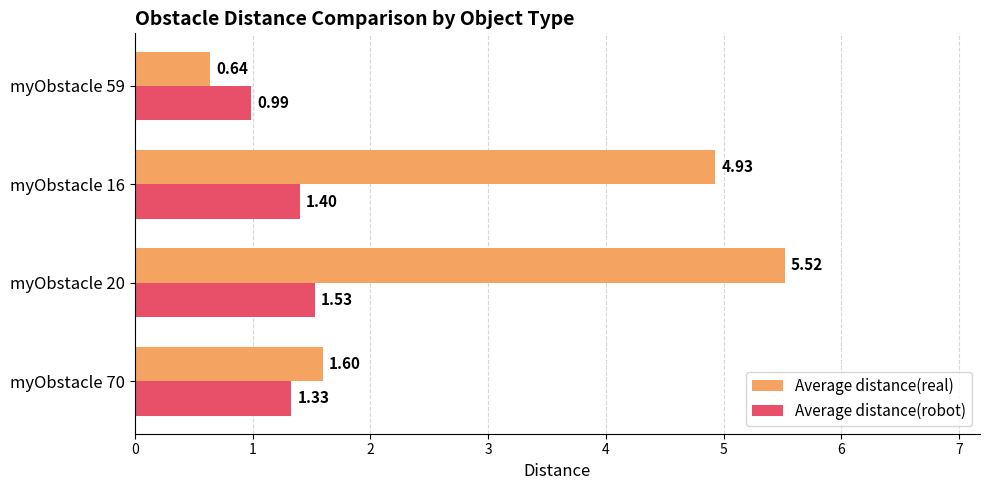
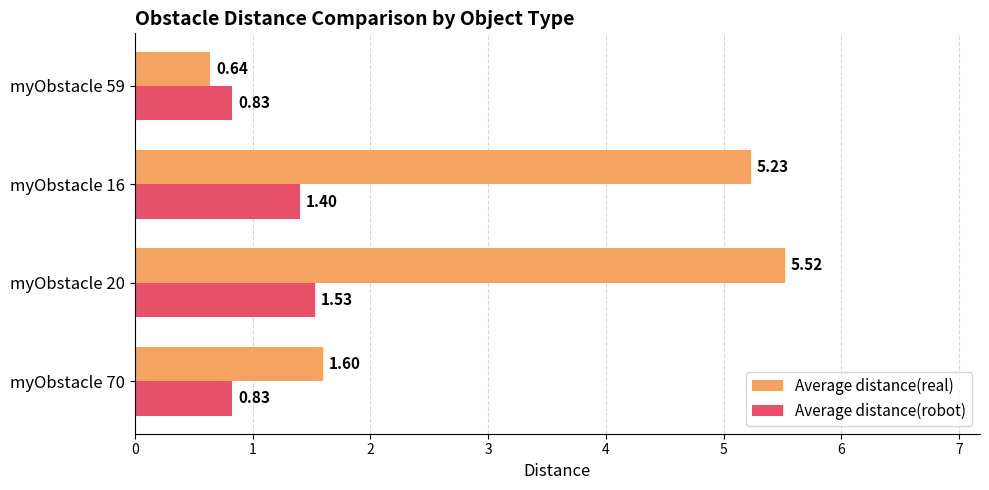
  {
    "Average distance(real)": {
      "myObstacle 59": 0.64,
-     "myObstacle 16": 4.93,
+     "myObstacle 16": 5.23,
      "myObstacle 20": 5.52,
      "myObstacle 70": 1.60
    },
    "Average distance(robot)": {
-     "myObstacle 59": 0.99,
+     "myObstacle 59": 0.83,
      "myObstacle 16": 1.40,
      "myObstacle 20": 1.53,
-     "myObstacle 70": 1.33
+     "myObstacle 70": 0.83
    }
  }
